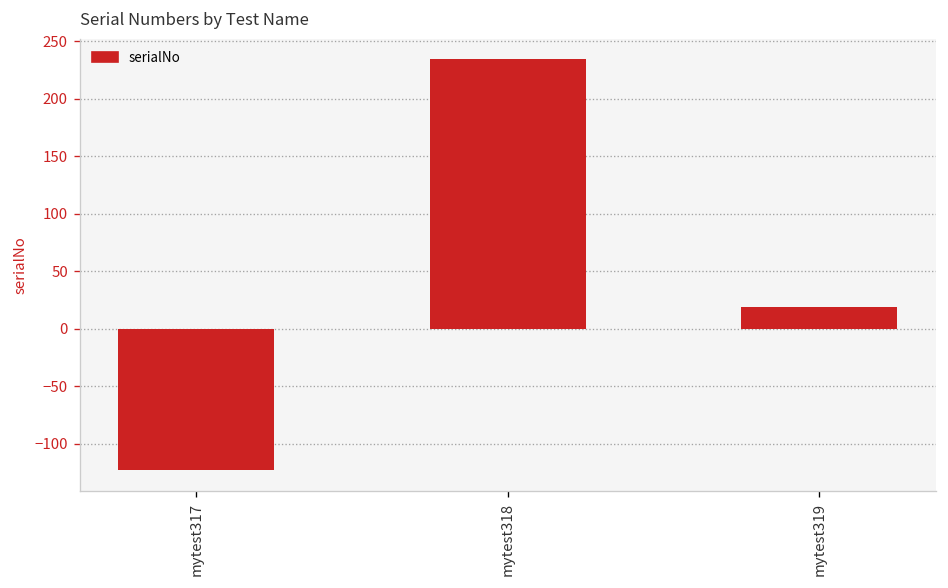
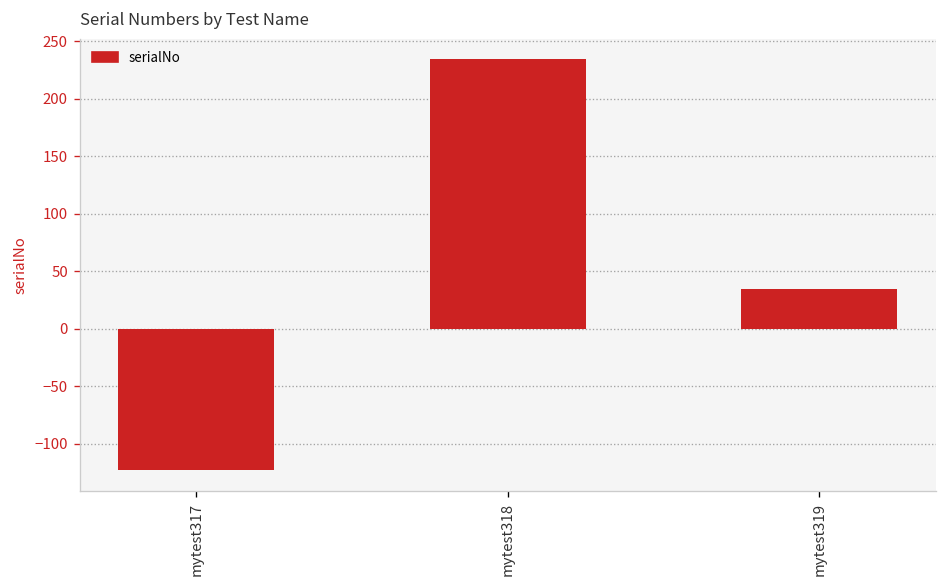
  {
    "mytest317": -120,
    "mytest318": 230,
-   "mytest319": 20
+   "mytest319": 30
  }
